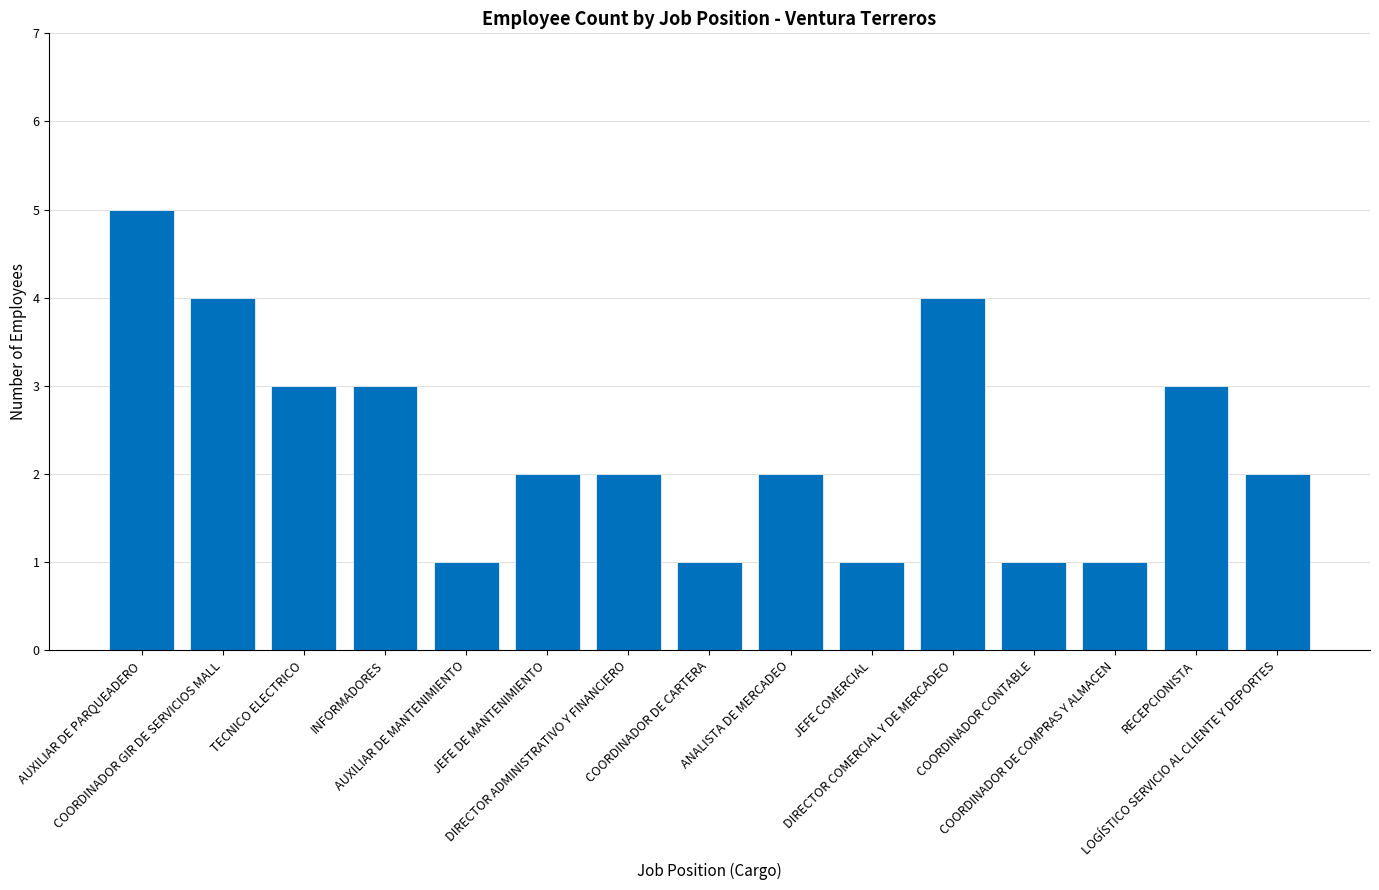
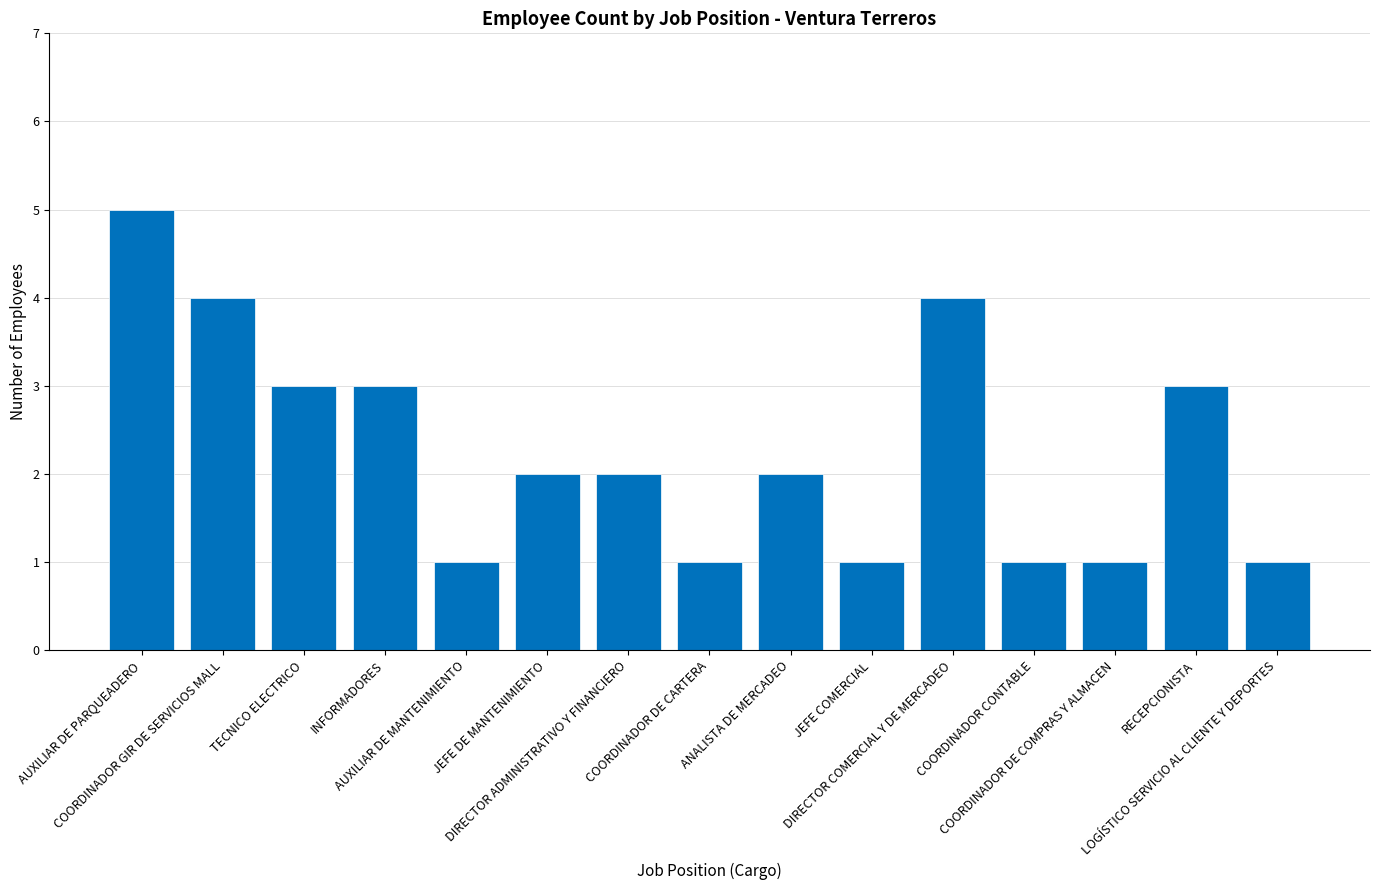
  {
    "AUXILIAR DE PARQUEADERO": 5,
    "COORDINADOR GIR DE SERVICIOS MALL": 4,
    "TECNICO ELECTRICO": 3,
    "INFORMADORES": 3,
    "AUXILIAR DE MANTENIMIENTO": 1,
    "JEFE DE MANTENIMIENTO": 2,
    "DIRECTOR ADMINISTRATIVO Y FINANCIERO": 2,
    "COORDINADOR DE CARTERA": 1,
    "ANALISTA DE MERCADEO": 2,
    "JEFE COMERCIAL": 1,
    "DIRECTOR COMERCIAL Y DE MERCADEO": 4,
    "COORDINADOR CONTABLE": 1,
    "COORDINADOR DE COMPRAS Y ALMACEN": 1,
    "RECEPCIONISTA": 3,
-   "LOGÍSTICO SERVICIO AL CLIENTE Y DEPORTES": 2
+   "LOGÍSTICO SERVICIO AL CLIENTE Y DEPORTES": 1
  }
